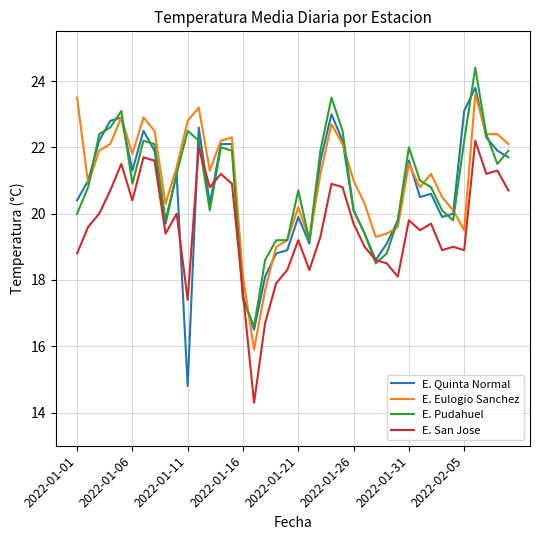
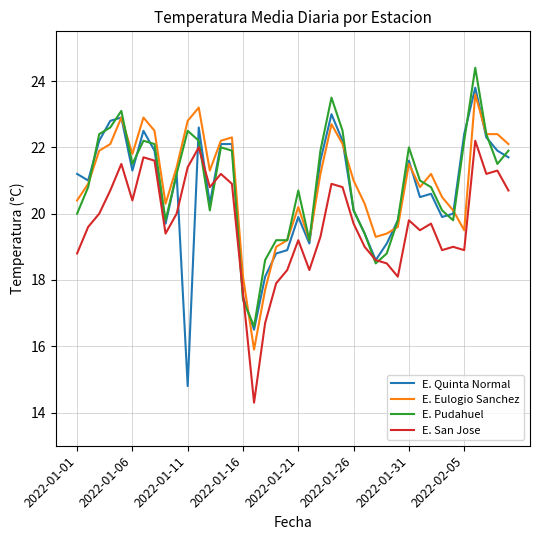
  {
    "E. Quinta Normal": {
-     "2022-01-01": 20.4,
+     "2022-01-01": 21.2,
      "2022-01-06": 21.3,
      "2022-01-11": 14.8,
      "2022-01-16": 17.5,
      "2022-01-21": 19.9,
      "2022-01-31": 21.6,
-     "2022-02-05": 23.1
+     "2022-02-05": 22.4
    },
    "E. Eulogio Sanchez": {
-     "2022-01-01": 23.5,
+     "2022-01-01": 20.4,
      "2022-01-06": 21.8,
      "2022-01-11": 22.8,
      "2022-01-16": 18.1,
      "2022-01-21": 20.2,
      "2022-01-26": 21.0,
      "2022-01-31": 21.5,
      "2022-02-05": 19.5
    },
    "E. Pudahuel": {
      "2022-01-01": 20.0,
-     "2022-01-06": 20.9,
+     "2022-01-06": 21.5,
      "2022-01-11": 22.5,
      "2022-01-16": 17.4,
      "2022-01-21": 20.7,
      "2022-01-31": 22.0,
      "2022-02-05": 22.2
    },
    "E. San Jose": {
      "2022-01-01": 18.8,
      "2022-01-06": 20.4,
-     "2022-01-11": 17.4,
+     "2022-01-11": 21.4,
      "2022-01-16": 17.6,
      "2022-01-21": 19.2,
      "2022-01-26": 19.7,
      "2022-01-31": 19.8,
      "2022-02-05": 18.9
    }
  }
